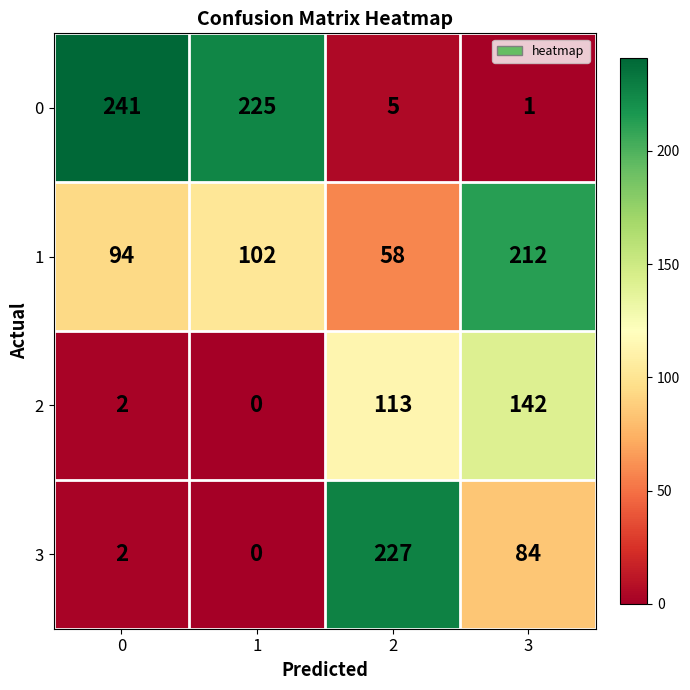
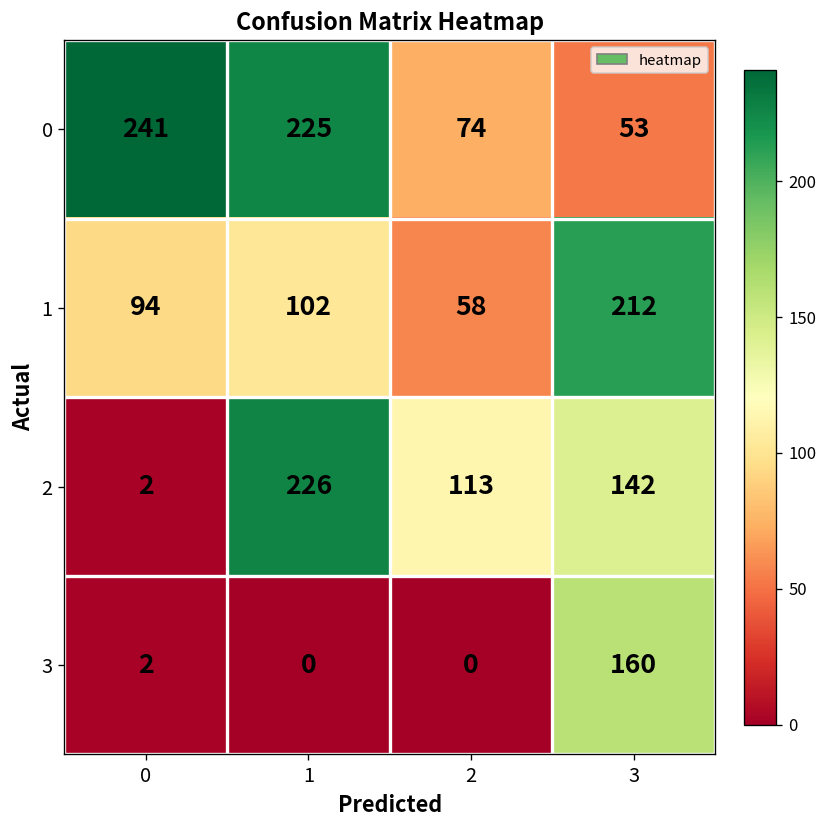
  {
    "0": {
      "0": 241,
      "1": 225,
-     "2": 5,
-     "3": 1
+     "2": 74,
+     "3": 53
    },
    "1": {
      "0": 94,
      "1": 102,
      "2": 58,
      "3": 212
    },
    "2": {
      "0": 2,
-     "1": 0,
+     "1": 226,
      "2": 113,
      "3": 142
    },
    "3": {
      "0": 2,
      "1": 0,
-     "2": 227,
-     "3": 84
+     "2": 0,
+     "3": 160
    }
  }
